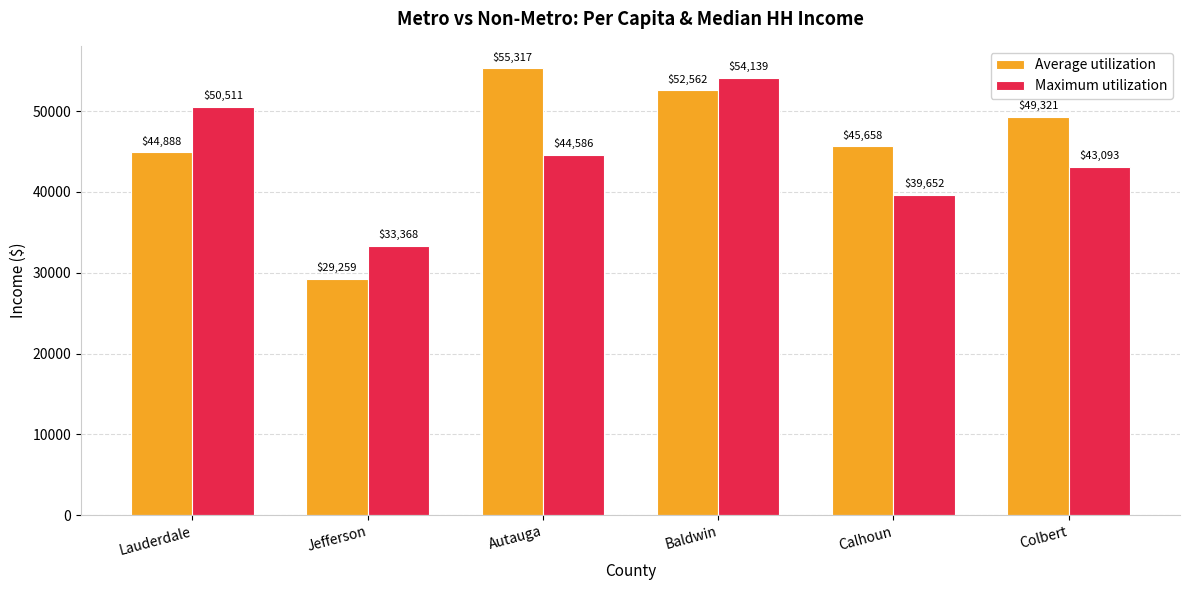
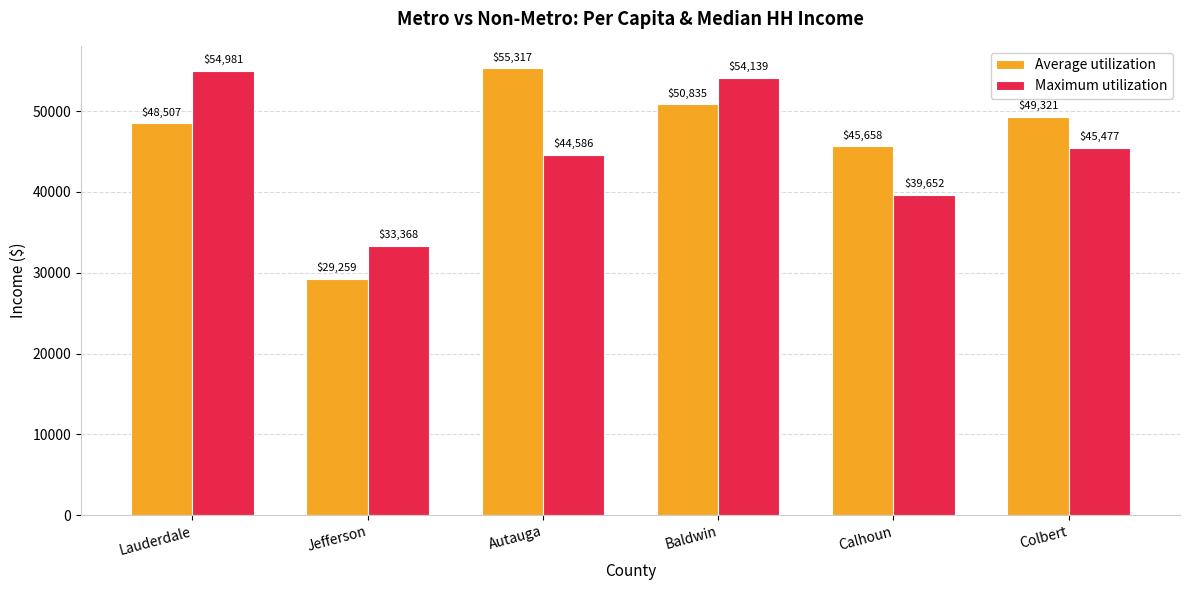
  {
    "Average utilization": {
-     "Lauderdale": "$44,888",
+     "Lauderdale": "$48,507",
      "Jefferson": "$29,259",
      "Autauga": "$55,317",
-     "Baldwin": "$52,562",
+     "Baldwin": "$50,835",
      "Calhoun": "$45,658",
      "Colbert": "$49,321"
    },
    "Maximum utilization": {
-     "Lauderdale": "$50,511",
+     "Lauderdale": "$54,981",
      "Jefferson": "$33,368",
      "Autauga": "$44,586",
      "Baldwin": "$54,139",
      "Calhoun": "$39,652",
-     "Colbert": "$43,093"
+     "Colbert": "$45,477"
    }
  }
